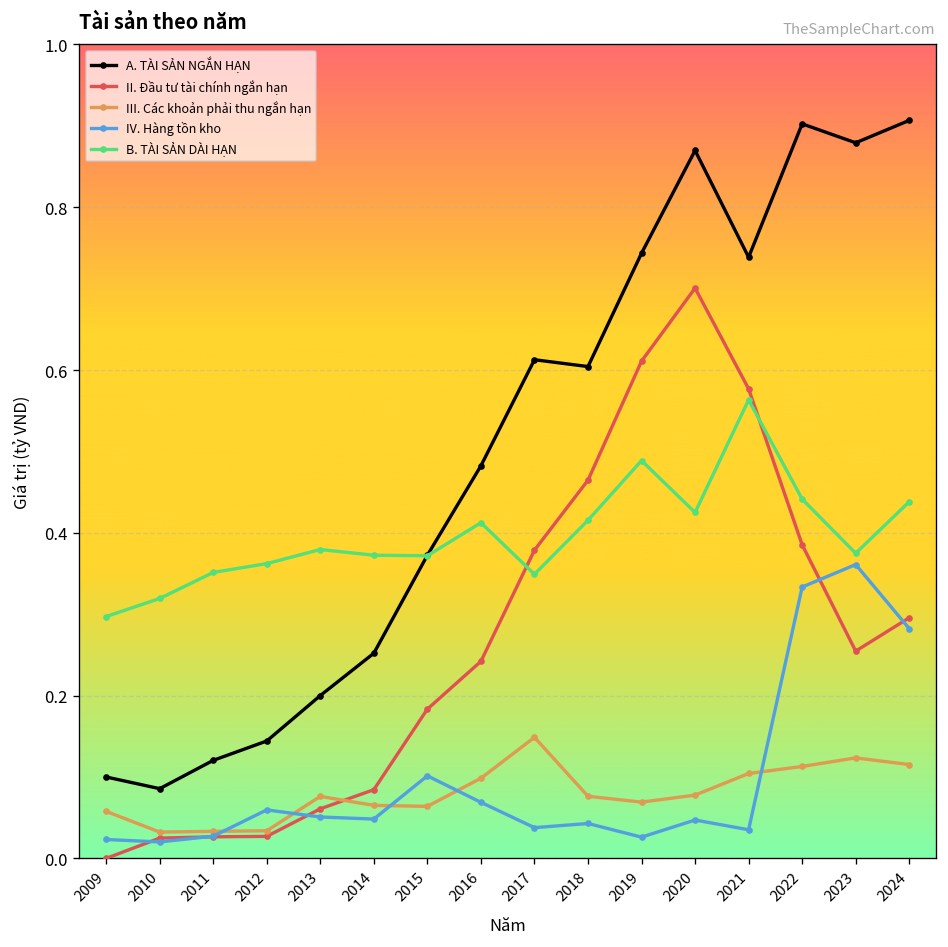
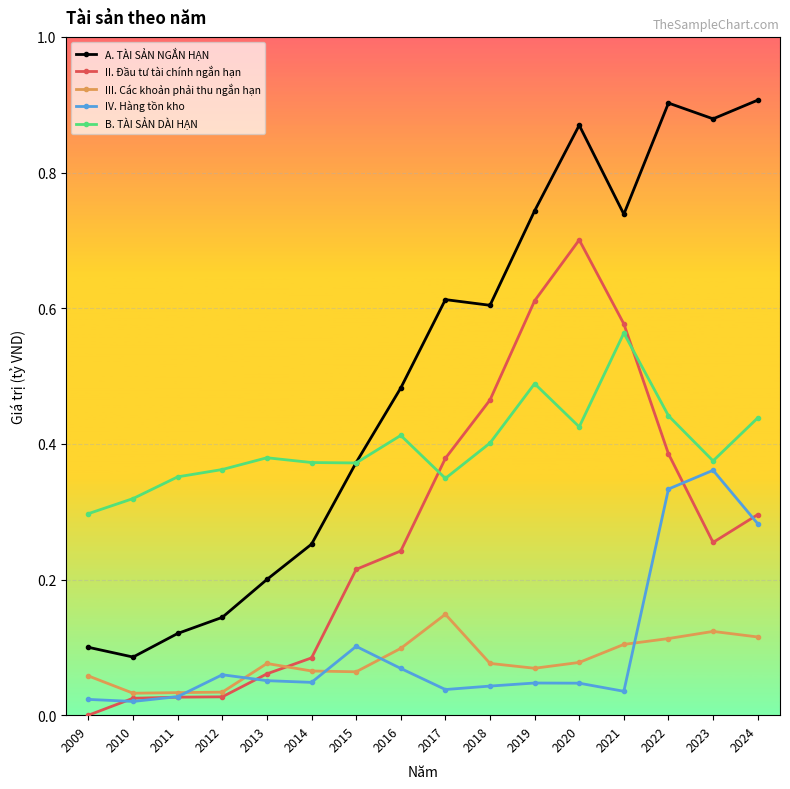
  {
    "A. TÀI SẢN NGẮN HẠN": {
      "2009": 0.10,
      "2010": 0.09,
      "2011": 0.12,
      "2012": 0.14,
      "2013": 0.20,
      "2014": 0.25,
      "2016": 0.48,
      "2017": 0.61,
      "2018": 0.60,
      "2019": 0.74,
      "2020": 0.87,
      "2021": 0.74,
      "2022": 0.90,
      "2023": 0.88,
      "2024": 0.91
    },
    "II. Đầu tư tài chính ngắn hạn": {
      "2009": 0.00,
      "2010": 0.02,
      "2012": 0.03,
      "2013": 0.06,
      "2014": 0.08,
-     "2015": 0.18,
+     "2015": 0.21,
      "2016": 0.24,
      "2017": 0.38,
      "2018": 0.46,
      "2019": 0.61,
      "2020": 0.70,
      "2021": 0.58,
      "2022": 0.39,
      "2023": 0.25,
      "2024": 0.30
    },
    "III. Các khoản phải thu ngắn hạn": {
      "2009": 0.06,
      "2010": 0.03,
      "2011": 0.03,
      "2012": 0.03,
      "2013": 0.08,
      "2014": 0.07,
      "2015": 0.06,
      "2016": 0.10,
      "2017": 0.15,
      "2018": 0.08,
      "2019": 0.07,
      "2020": 0.08,
      "2021": 0.10,
      "2022": 0.11,
      "2023": 0.12,
      "2024": 0.12
    },
    "IV. Hàng tồn kho": {
      "2009": 0.02,
      "2010": 0.02,
      "2012": 0.06,
      "2013": 0.05,
      "2014": 0.05,
      "2015": 0.10,
      "2016": 0.07,
      "2017": 0.04,
      "2018": 0.04,
-     "2019": 0.03,
+     "2019": 0.05,
      "2020": 0.05,
      "2021": 0.04,
      "2022": 0.33,
      "2023": 0.36,
      "2024": 0.28
    },
    "B. TÀI SẢN DÀI HẠN": {
      "2009": 0.30,
      "2010": 0.32,
      "2011": 0.35,
      "2012": 0.36,
      "2013": 0.38,
      "2014": 0.37,
      "2016": 0.41,
      "2017": 0.35,
-     "2018": 0.42,
+     "2018": 0.40,
      "2019": 0.49,
      "2020": 0.43,
      "2021": 0.56,
      "2022": 0.44,
      "2023": 0.37,
      "2024": 0.44
    }
  }
